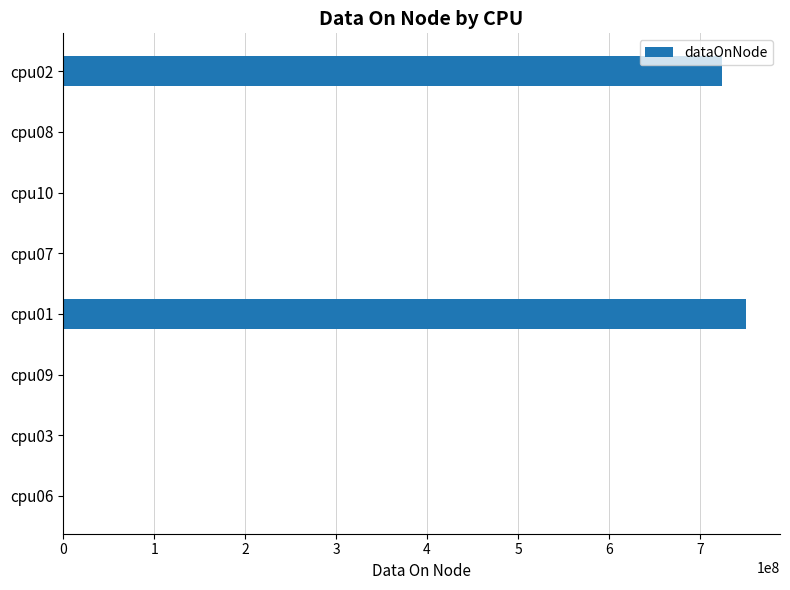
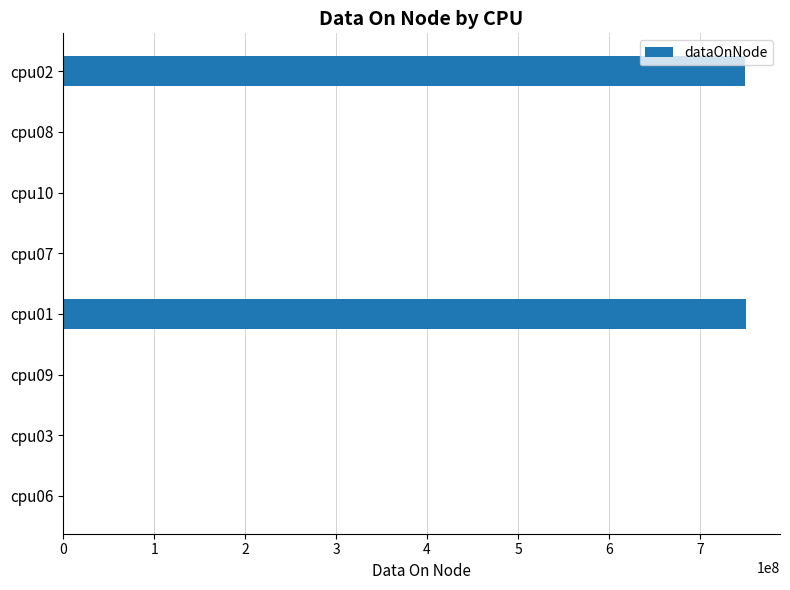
  {
-   "cpu02": 720000000,
+   "cpu02": 750000000,
    "cpu01": 750000000
  }
